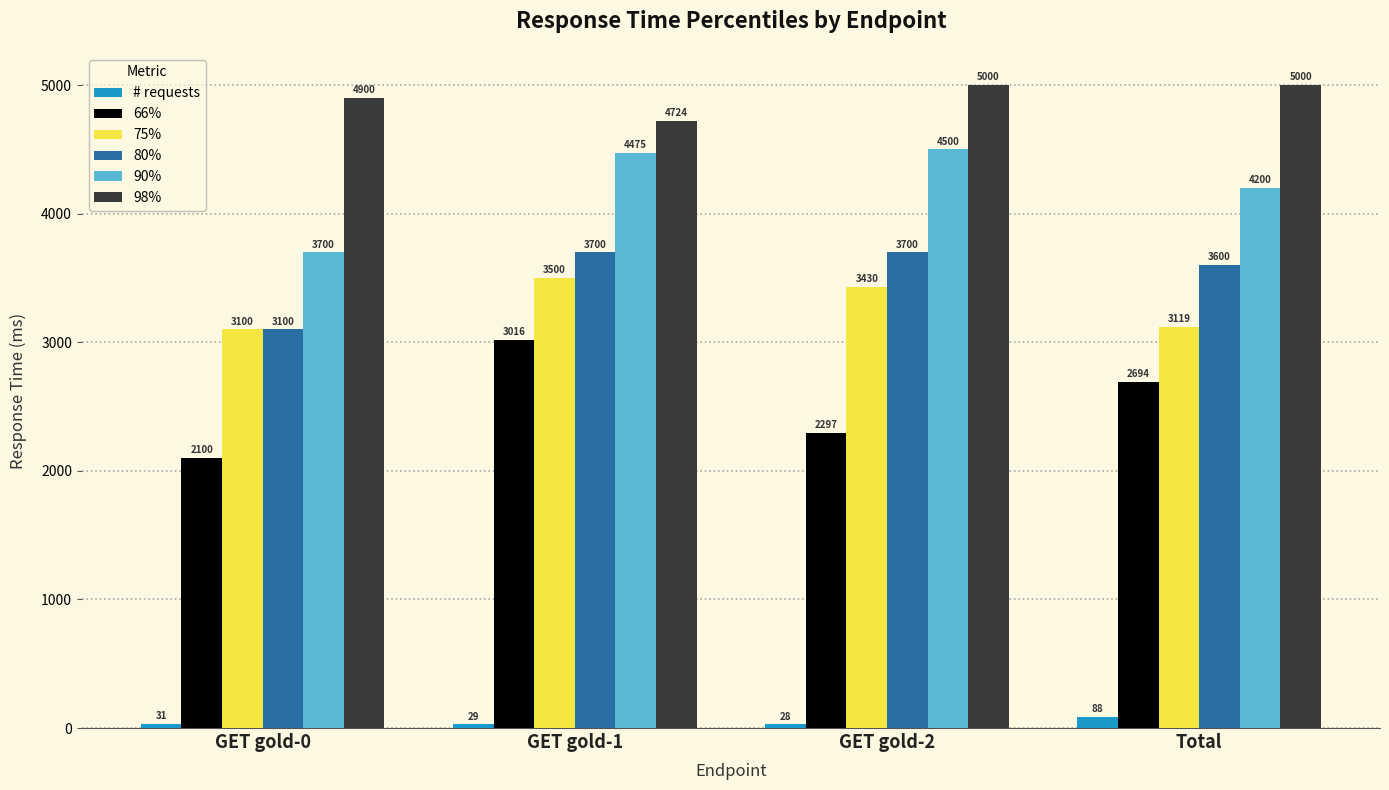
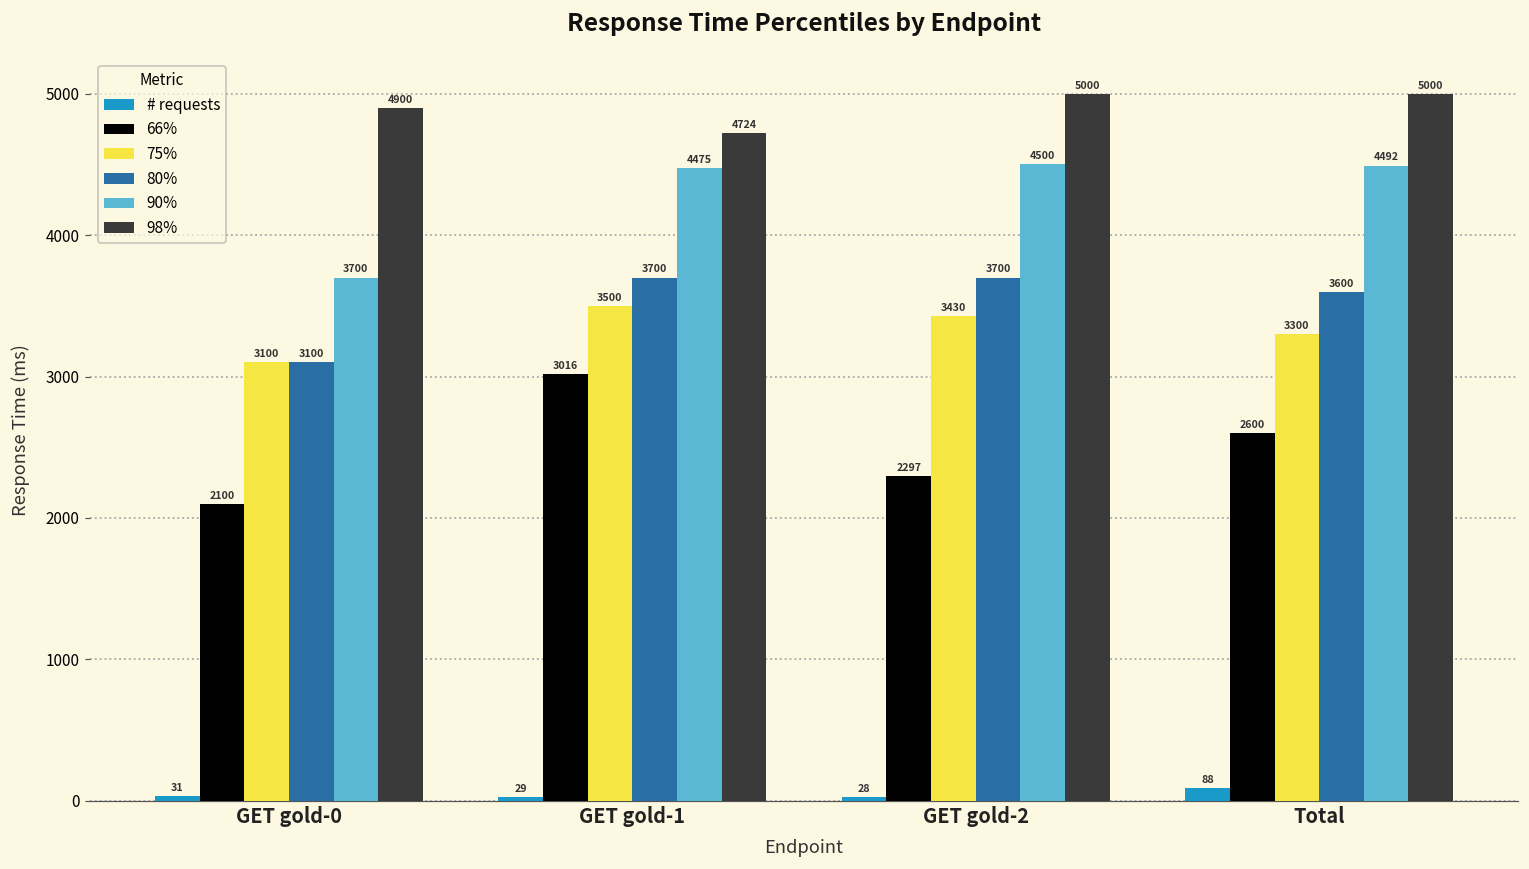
  {
    "66%": {
      "GET gold-0": 2100,
      "GET gold-1": 3016,
      "GET gold-2": 2297,
-     "Total": 2694
+     "Total": 2600
    },
    "75%": {
      "GET gold-0": 3100,
      "GET gold-1": 3500,
      "GET gold-2": 3430,
-     "Total": 3119
+     "Total": 3300
    },
    "90%": {
      "GET gold-0": 3700,
      "GET gold-1": 4475,
      "GET gold-2": 4500,
-     "Total": 4200
+     "Total": 4492
    },
    "98%": {
      "GET gold-0": 4900,
      "GET gold-1": 4724,
      "GET gold-2": 5000,
      "Total": 5000
    }
  }
